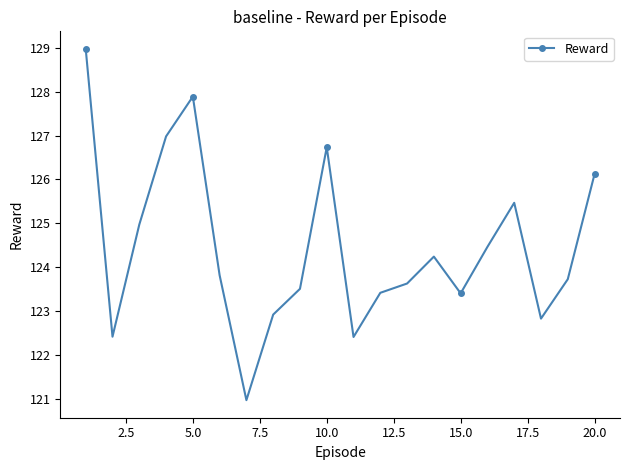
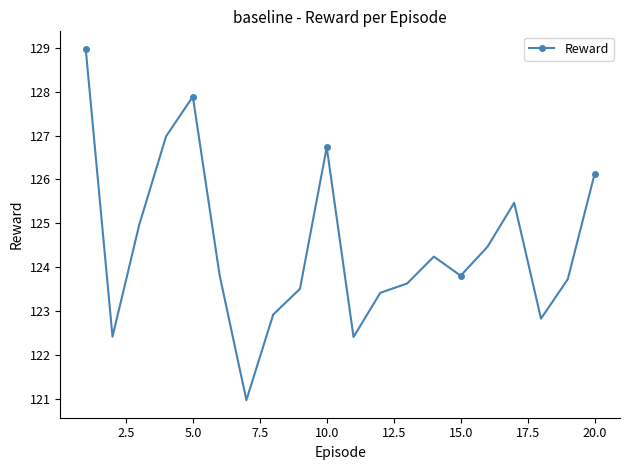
  {
    "5.0": 127.9,
    "10.0": 126.7,
-   "15.0": 123.4,
+   "15.0": 123.8,
    "20.0": 126.1
  }
